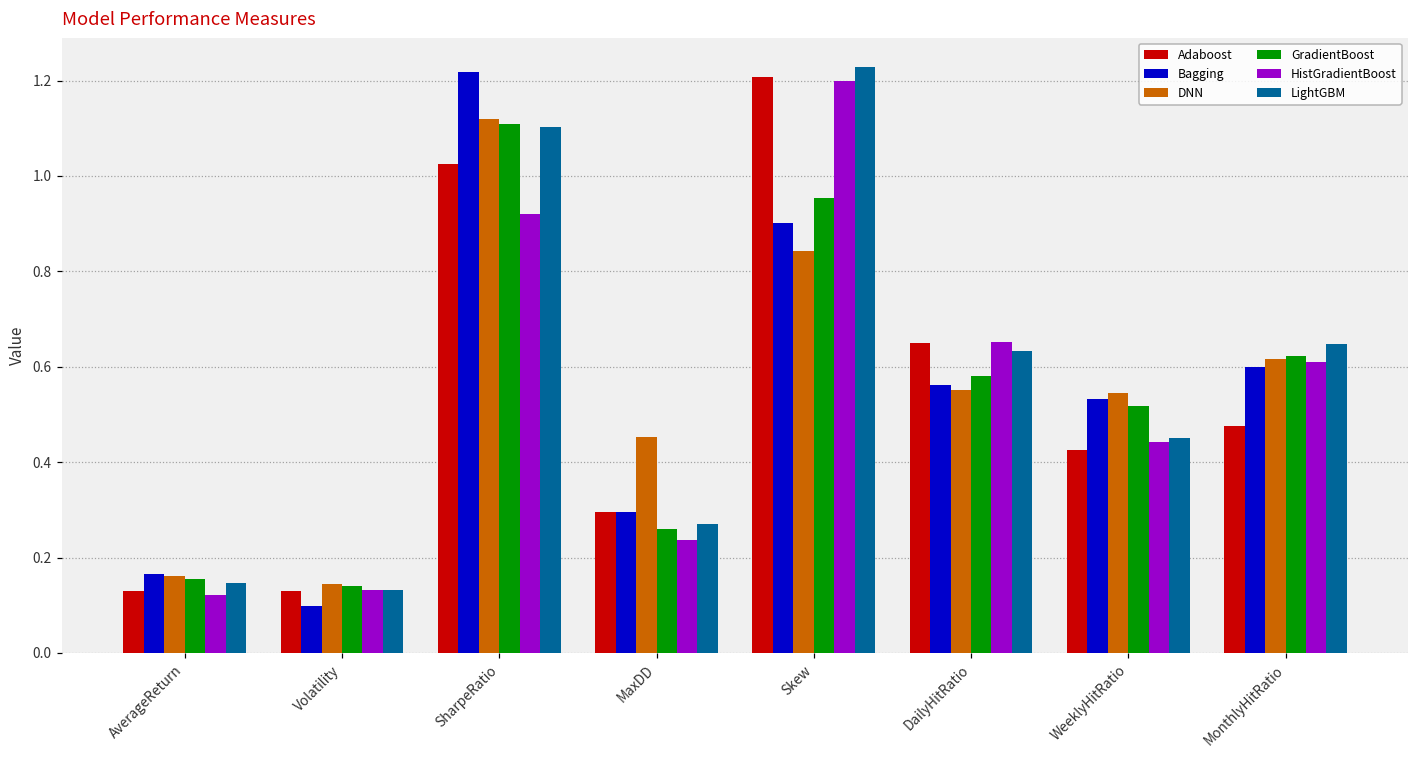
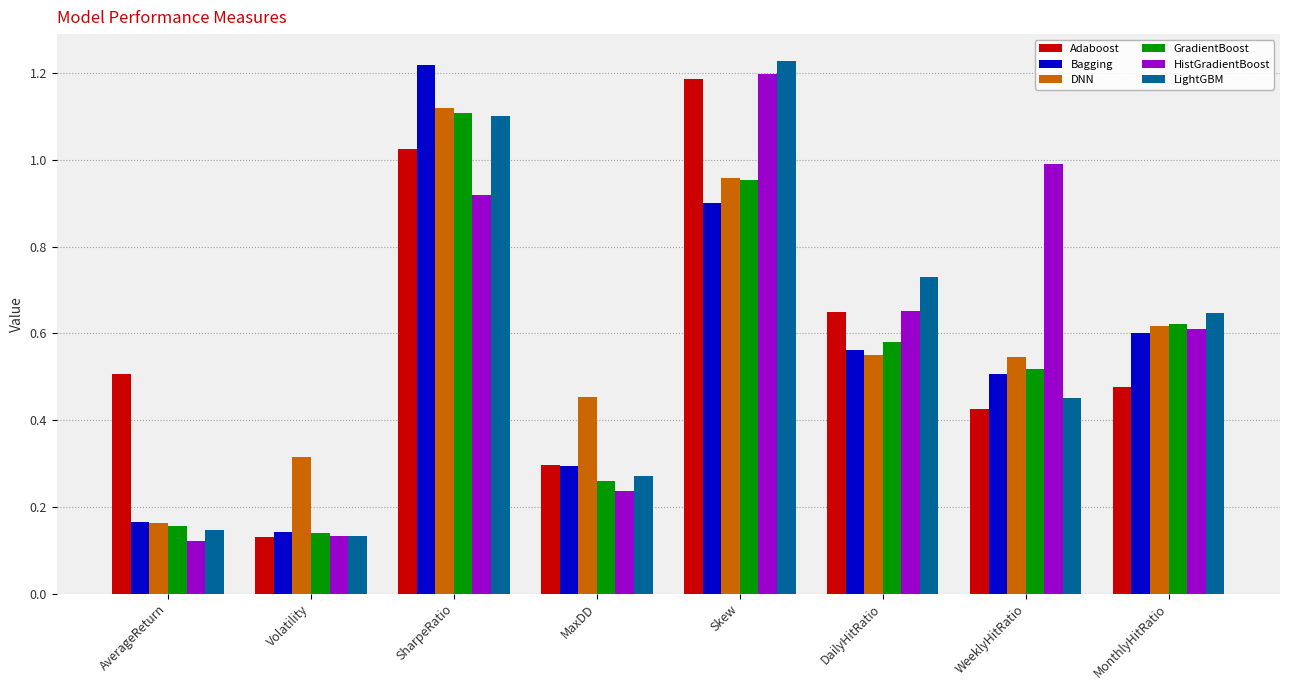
  {
    "Adaboost": {
-     "AverageReturn": 0.13,
+     "AverageReturn": 0.51,
      "Volatility": 0.13,
      "SharpeRatio": 1.02,
      "MaxDD": 0.30,
-     "Skew": 1.21,
+     "Skew": 1.19,
      "DailyHitRatio": 0.65,
      "WeeklyHitRatio": 0.42,
      "MonthlyHitRatio": 0.48
    },
    "Bagging": {
      "AverageReturn": 0.17,
-     "Volatility": 0.10,
+     "Volatility": 0.14,
      "SharpeRatio": 1.22,
      "MaxDD": 0.29,
      "Skew": 0.90,
      "DailyHitRatio": 0.56,
-     "WeeklyHitRatio": 0.53,
+     "WeeklyHitRatio": 0.51,
      "MonthlyHitRatio": 0.60
    },
    "DNN": {
      "AverageReturn": 0.16,
-     "Volatility": 0.14,
+     "Volatility": 0.32,
      "SharpeRatio": 1.12,
      "MaxDD": 0.45,
-     "Skew": 0.84,
+     "Skew": 0.96,
      "DailyHitRatio": 0.55,
      "WeeklyHitRatio": 0.54,
      "MonthlyHitRatio": 0.62
    },
    "GradientBoost": {
      "AverageReturn": 0.15,
      "Volatility": 0.14,
      "SharpeRatio": 1.11,
      "MaxDD": 0.26,
      "Skew": 0.95,
      "DailyHitRatio": 0.58,
      "WeeklyHitRatio": 0.52,
      "MonthlyHitRatio": 0.62
    },
    "HistGradientBoost": {
      "AverageReturn": 0.12,
      "Volatility": 0.13,
      "SharpeRatio": 0.92,
      "MaxDD": 0.24,
      "Skew": 1.20,
      "DailyHitRatio": 0.65,
-     "WeeklyHitRatio": 0.44,
+     "WeeklyHitRatio": 0.99,
      "MonthlyHitRatio": 0.61
    },
    "LightGBM": {
      "AverageReturn": 0.15,
      "Volatility": 0.13,
      "SharpeRatio": 1.10,
      "MaxDD": 0.27,
      "Skew": 1.23,
-     "DailyHitRatio": 0.63,
+     "DailyHitRatio": 0.73,
      "WeeklyHitRatio": 0.45,
      "MonthlyHitRatio": 0.65
    }
  }
